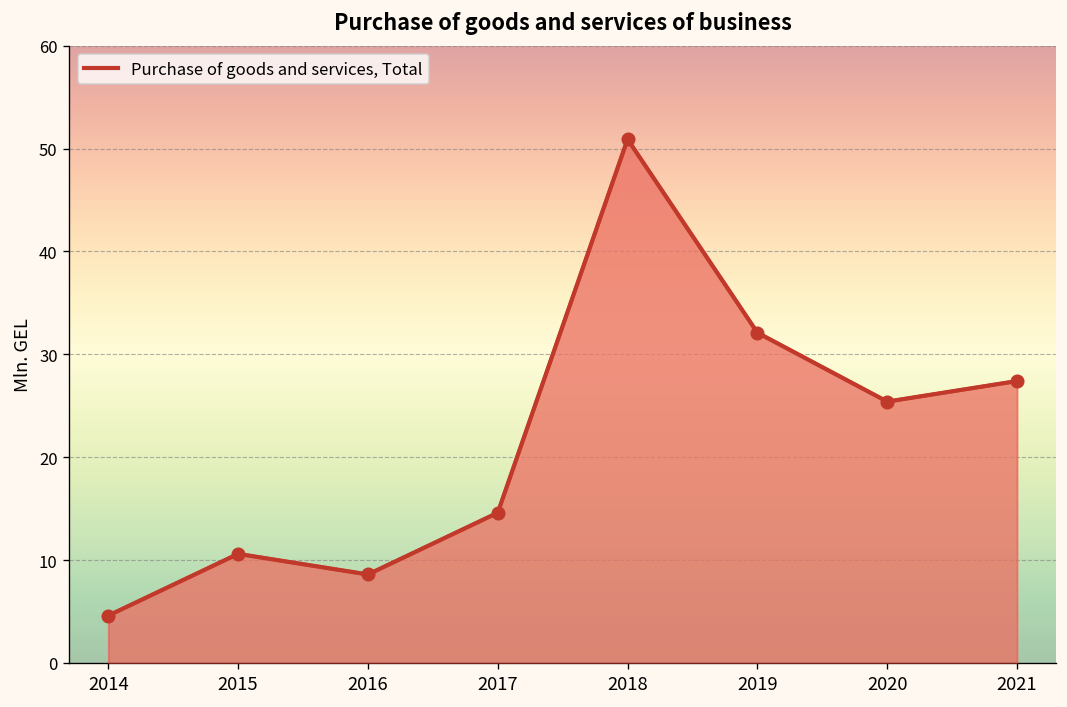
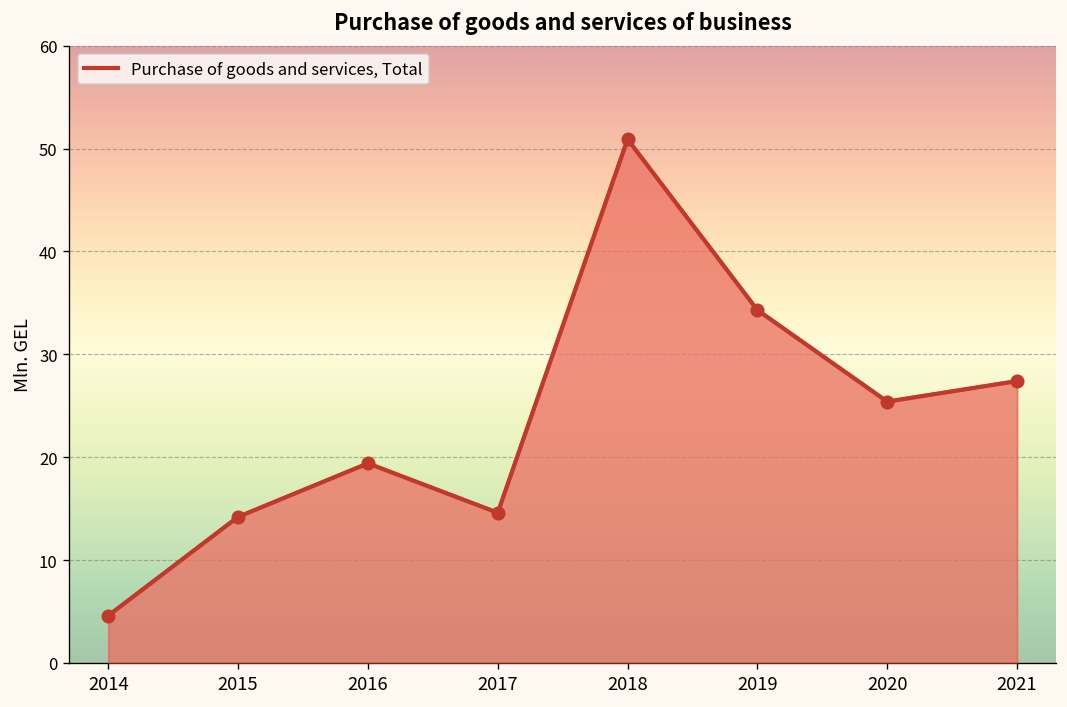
  {
    "2014": 5,
-   "2015": 11,
-   "2016": 9,
+   "2015": 14,
+   "2016": 19,
    "2017": 15,
    "2018": 51,
-   "2019": 32,
+   "2019": 34,
    "2020": 25,
    "2021": 27
  }
